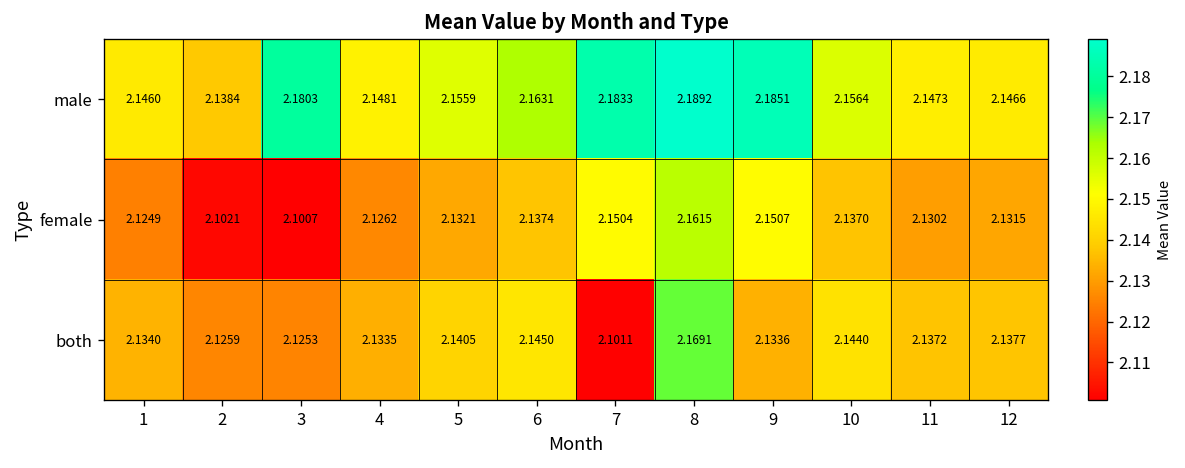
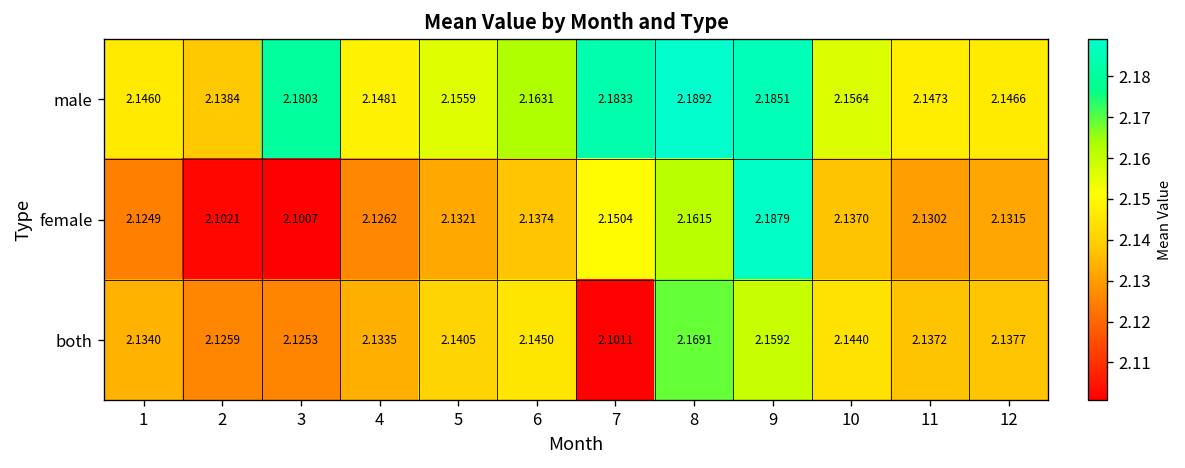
  {
    "male": {
      "1": 2.1460,
      "2": 2.1384,
      "3": 2.1803,
      "4": 2.1481,
      "5": 2.1559,
      "6": 2.1631,
      "7": 2.1833,
      "8": 2.1892,
      "9": 2.1851,
      "10": 2.1564,
      "11": 2.1473,
      "12": 2.1466
    },
    "female": {
      "1": 2.1249,
      "2": 2.1021,
      "3": 2.1007,
      "4": 2.1262,
      "5": 2.1321,
      "6": 2.1374,
      "7": 2.1504,
      "8": 2.1615,
-     "9": 2.1507,
+     "9": 2.1879,
      "10": 2.1370,
      "11": 2.1302,
      "12": 2.1315
    },
    "both": {
      "1": 2.1340,
      "2": 2.1259,
      "3": 2.1253,
      "4": 2.1335,
      "5": 2.1405,
      "6": 2.1450,
      "7": 2.1011,
      "8": 2.1691,
-     "9": 2.1336,
+     "9": 2.1592,
      "10": 2.1440,
      "11": 2.1372,
      "12": 2.1377
    }
  }
